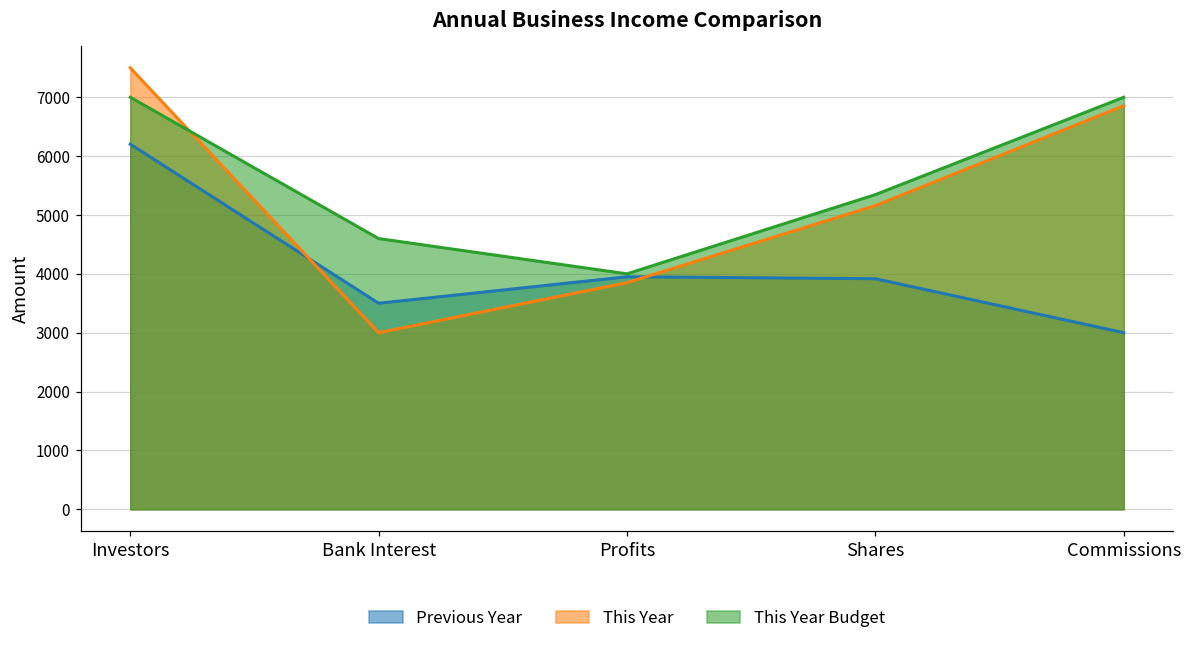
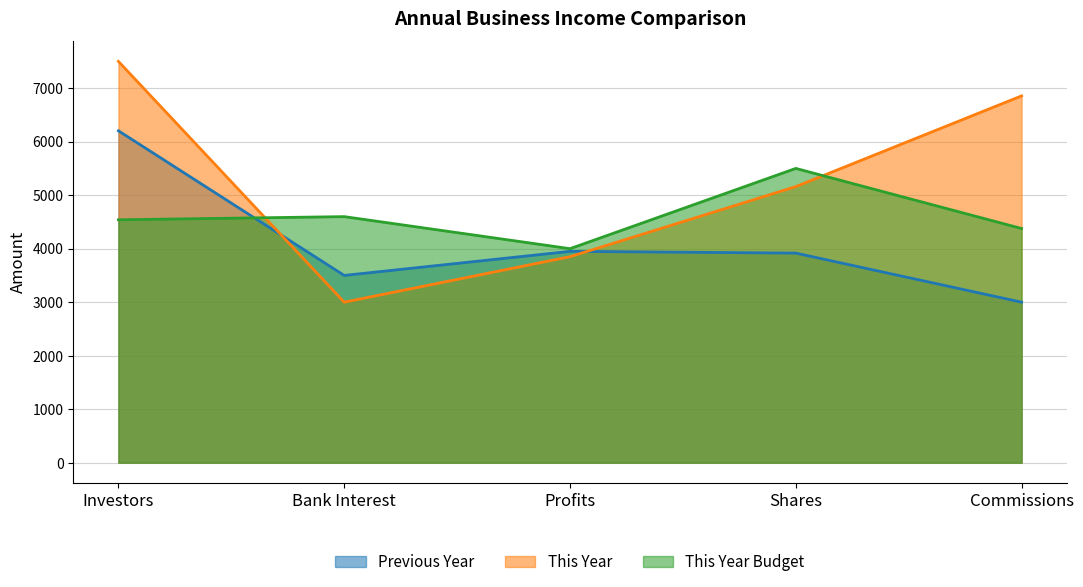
  {
    "Previous Year": {
      "Investors": 6200,
      "Bank Interest": 3500,
      "Profits": 4000,
      "Shares": 3900,
      "Commissions": 3000
    },
    "This Year": {
      "Investors": 7500,
      "Bank Interest": 3000,
      "Profits": 3900,
      "Shares": 5200,
      "Commissions": 6900
    },
    "This Year Budget": {
-     "Investors": 7000,
+     "Investors": 4500,
      "Bank Interest": 4600,
      "Profits": 4000,
-     "Shares": 5300,
-     "Commissions": 7000
+     "Shares": 5500,
+     "Commissions": 4400
    }
  }
